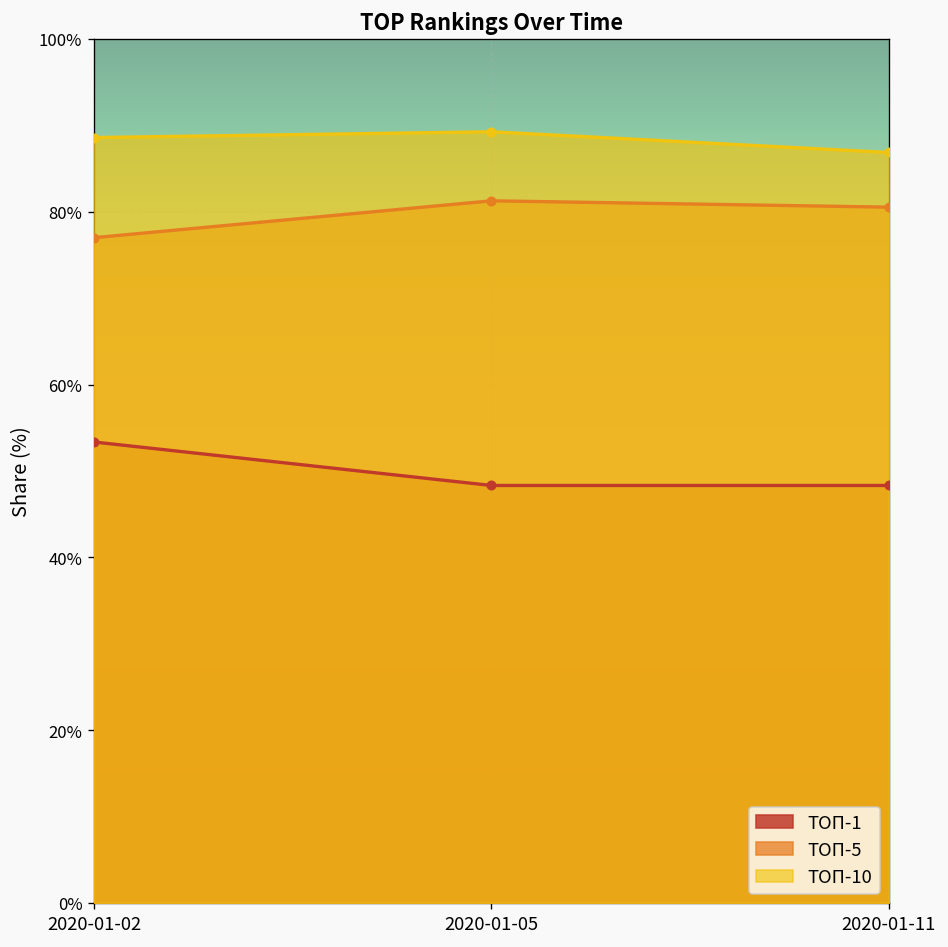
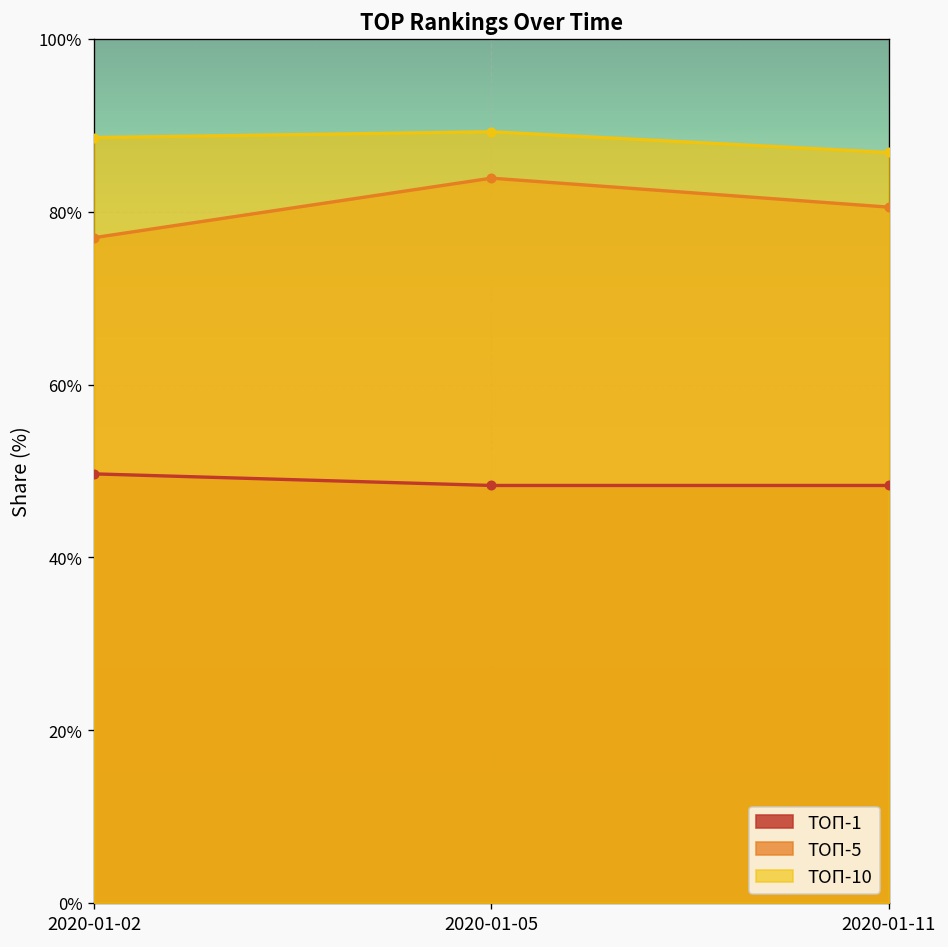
  {
    "ТОП-1": {
-     "2020-01-02": "53%",
+     "2020-01-02": "50%",
      "2020-01-05": "48%",
      "2020-01-11": "48%"
    },
    "ТОП-5": {
      "2020-01-02": "77%",
-     "2020-01-05": "81%",
+     "2020-01-05": "84%",
      "2020-01-11": "81%"
    },
    "ТОП-10": {
      "2020-01-02": "89%",
      "2020-01-05": "89%",
      "2020-01-11": "87%"
    }
  }
